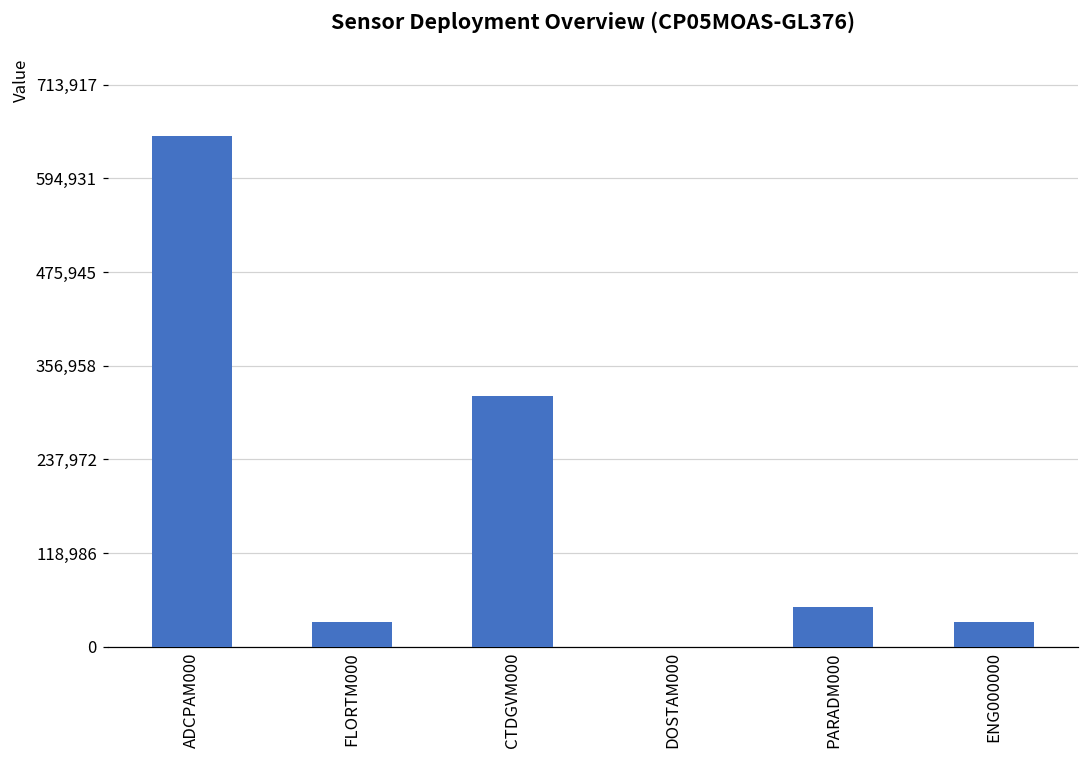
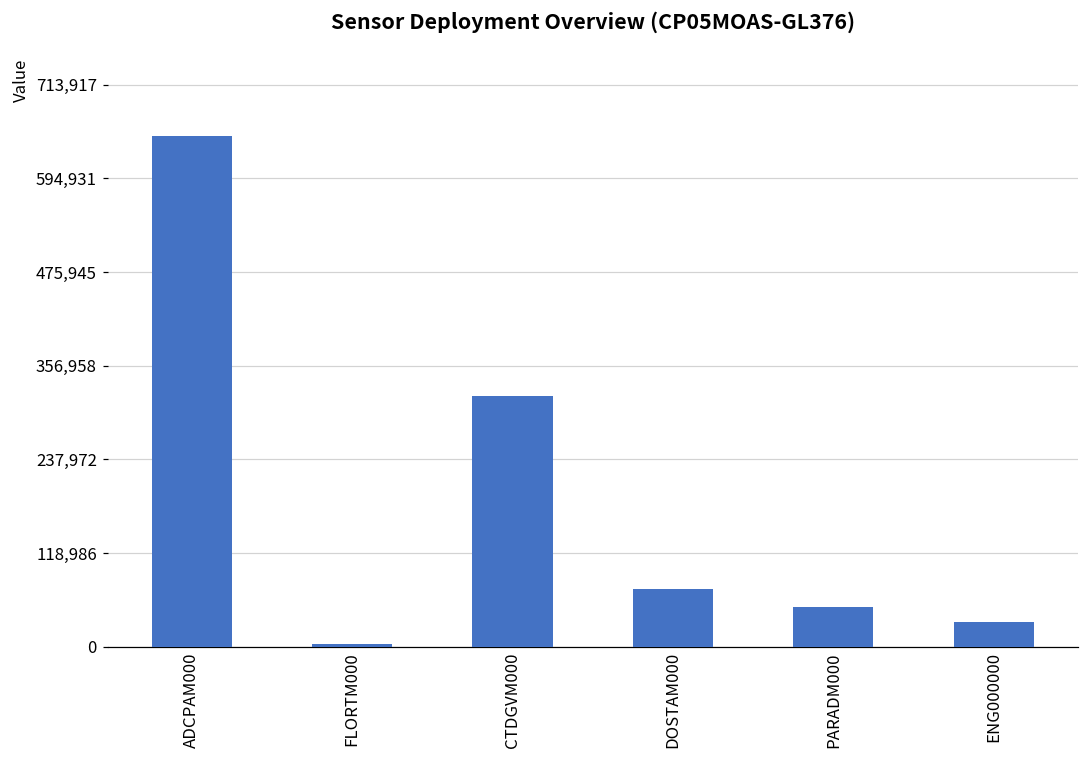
  {
    "ADCPAM000": "650,000",
-   "FLORTM000": "30,000",
+   "FLORTM000": "0",
    "CTDGVM000": "320,000",
-   "DOSTAM000": "0",
+   "DOSTAM000": "70,000",
    "PARADM000": "50,000",
    "ENG000000": "30,000"
  }
